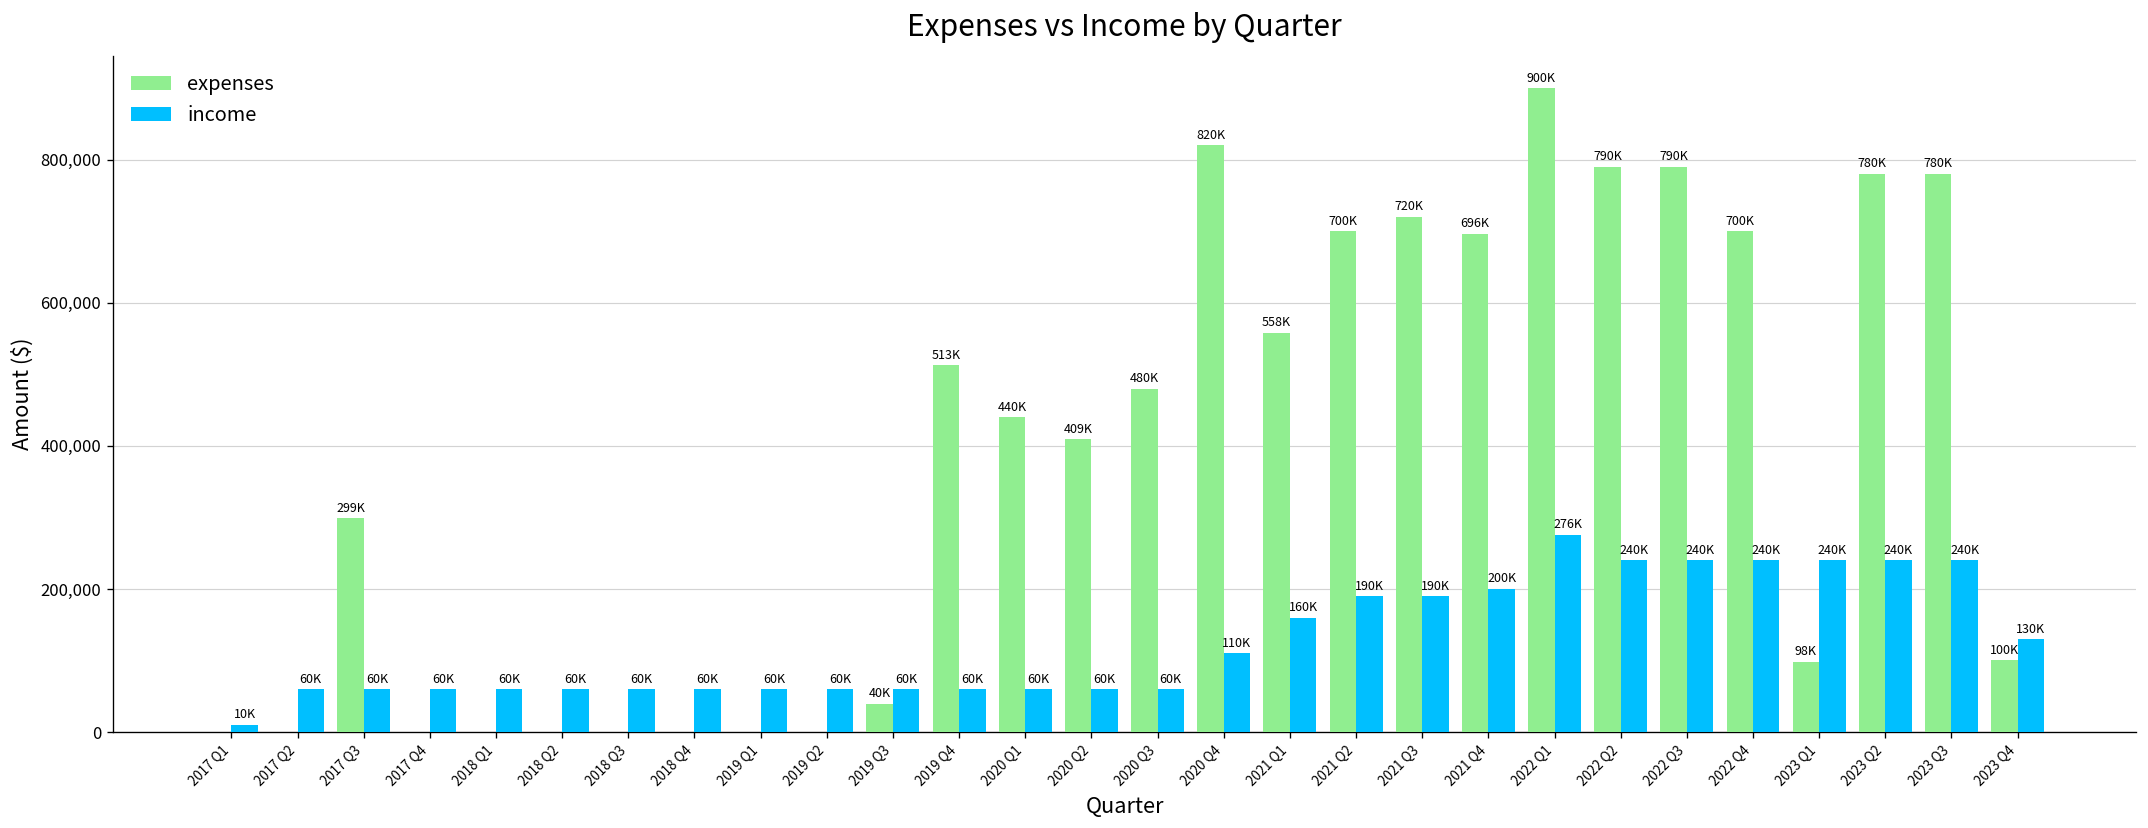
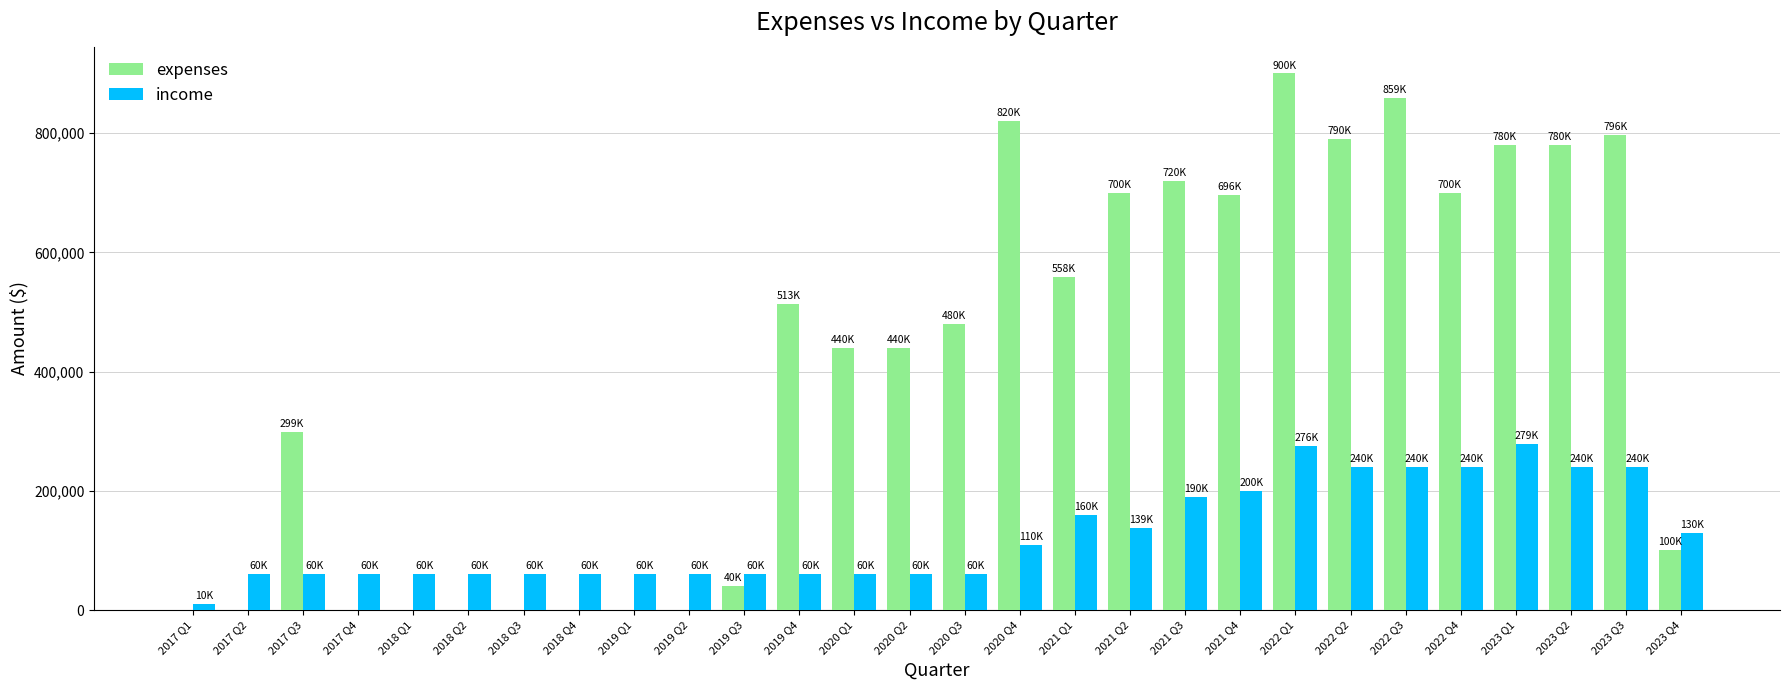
  {
    "expenses": {
      "2017 Q3": "299K",
      "2019 Q3": "40K",
      "2019 Q4": "513K",
      "2020 Q1": "440K",
-     "2020 Q2": "409K",
+     "2020 Q2": "440K",
      "2020 Q3": "480K",
      "2020 Q4": "820K",
      "2021 Q1": "558K",
      "2021 Q2": "700K",
      "2021 Q3": "720K",
      "2021 Q4": "696K",
      "2022 Q1": "900K",
      "2022 Q2": "790K",
-     "2022 Q3": "790K",
+     "2022 Q3": "859K",
      "2022 Q4": "700K",
-     "2023 Q1": "98K",
+     "2023 Q1": "780K",
      "2023 Q2": "780K",
-     "2023 Q3": "780K",
+     "2023 Q3": "796K",
      "2023 Q4": "100K"
    },
    "income": {
      "2017 Q1": "10K",
      "2017 Q2": "60K",
      "2017 Q3": "60K",
      "2017 Q4": "60K",
      "2018 Q1": "60K",
      "2018 Q2": "60K",
      "2018 Q3": "60K",
      "2018 Q4": "60K",
      "2019 Q1": "60K",
      "2019 Q2": "60K",
      "2019 Q3": "60K",
      "2019 Q4": "60K",
      "2020 Q1": "60K",
      "2020 Q2": "60K",
      "2020 Q3": "60K",
      "2020 Q4": "110K",
      "2021 Q1": "160K",
-     "2021 Q2": "190K",
+     "2021 Q2": "139K",
      "2021 Q3": "190K",
      "2021 Q4": "200K",
      "2022 Q1": "276K",
      "2022 Q2": "240K",
      "2022 Q3": "240K",
      "2022 Q4": "240K",
-     "2023 Q1": "240K",
+     "2023 Q1": "279K",
      "2023 Q2": "240K",
      "2023 Q3": "240K",
      "2023 Q4": "130K"
    }
  }
